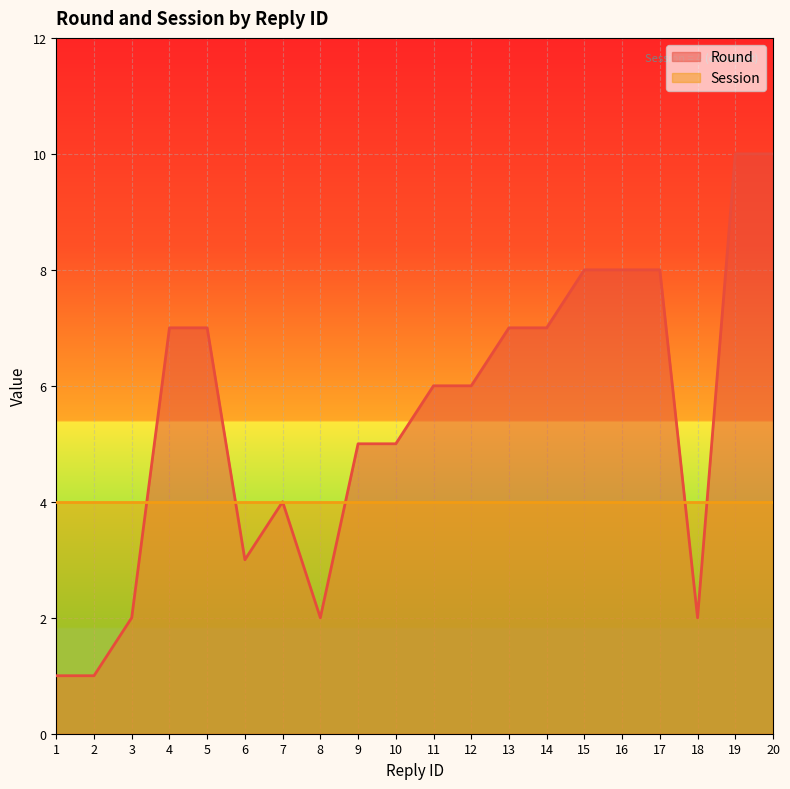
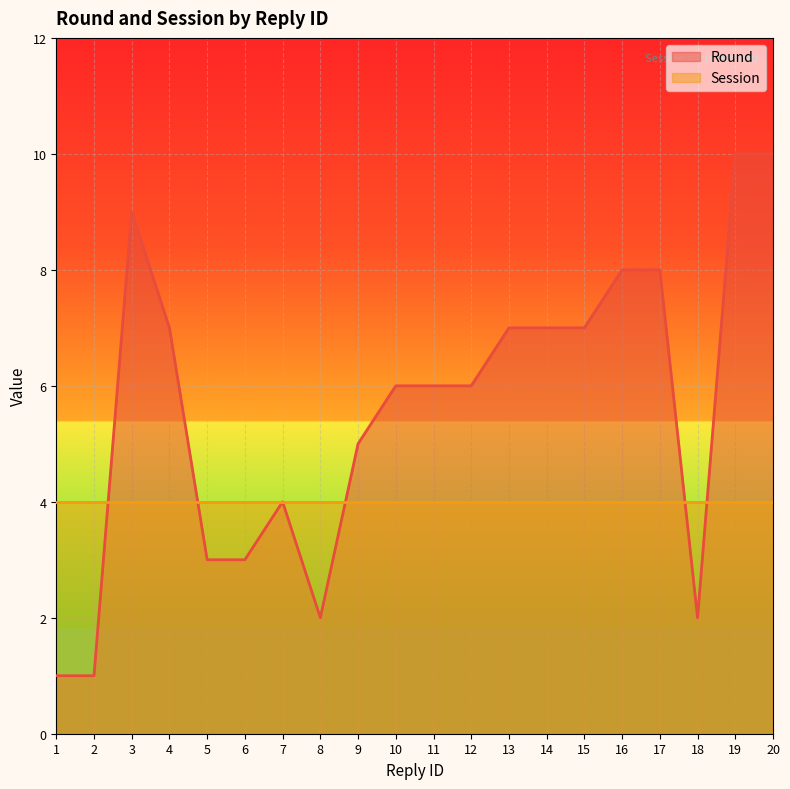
  {
    "Round": {
      "1": 1,
      "2": 1,
-     "3": 2,
+     "3": 9,
      "4": 7,
-     "5": 7,
+     "5": 3,
      "6": 3,
      "8": 2,
      "9": 5,
-     "10": 5,
+     "10": 6,
      "11": 6,
      "12": 6,
      "13": 7,
      "14": 7,
-     "15": 8,
+     "15": 7,
      "16": 8,
      "17": 8,
      "18": 2,
      "19": 10,
      "20": 10
    },
    "Session": {
      "1": 4,
      "2": 4,
      "3": 4,
      "4": 4,
      "5": 4,
      "6": 4,
      "8": 4,
      "9": 4,
      "10": 4,
      "11": 4,
      "12": 4,
      "13": 4,
      "14": 4,
      "15": 4,
      "16": 4,
      "17": 4,
      "18": 4,
      "19": 4,
      "20": 4
    }
  }
